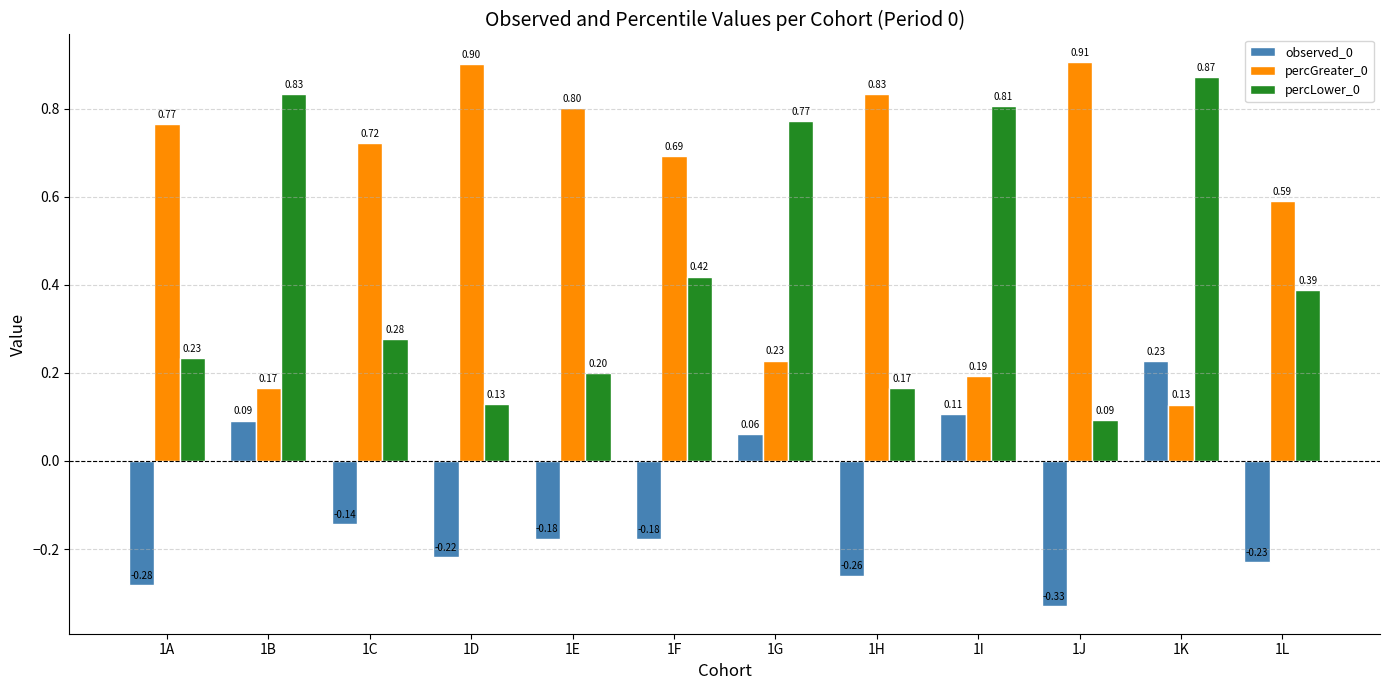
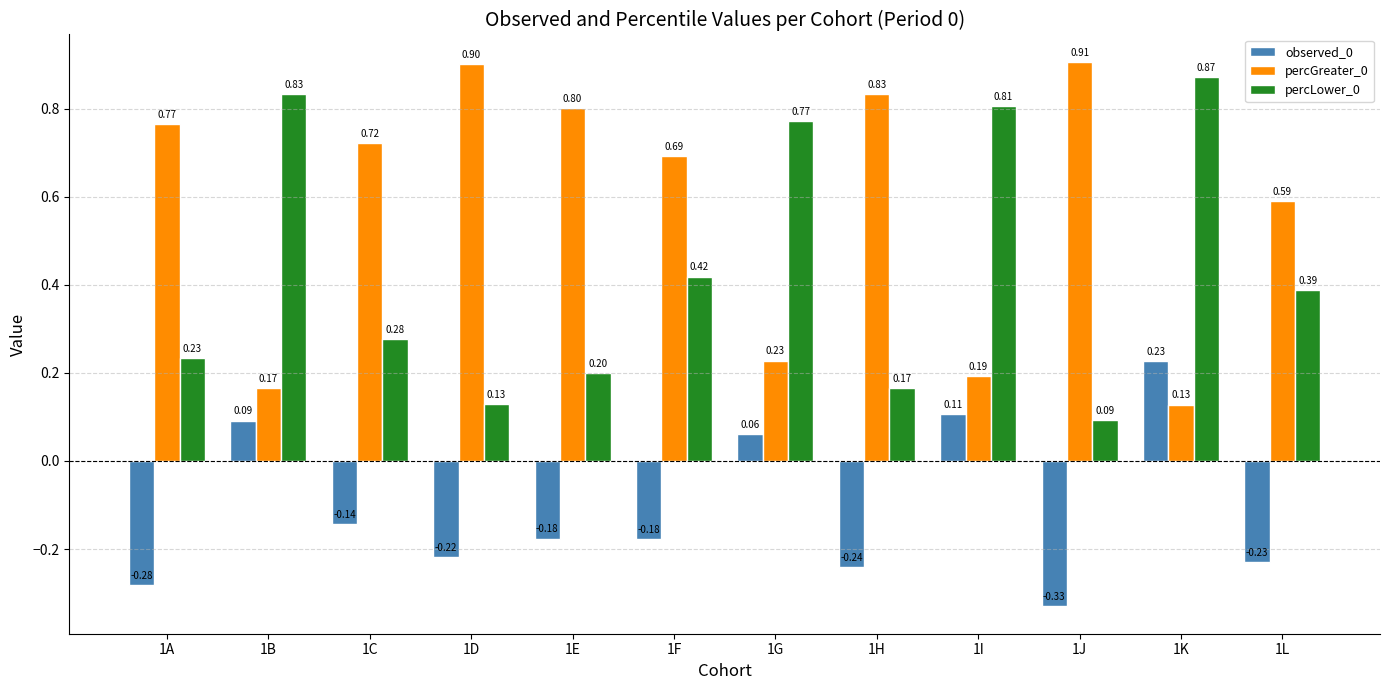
  {
    "observed_0": {
      "1A": -0.28,
      "1B": 0.09,
      "1C": -0.14,
      "1D": -0.22,
      "1E": -0.18,
      "1F": -0.18,
      "1G": 0.06,
-     "1H": -0.26,
+     "1H": -0.24,
      "1I": 0.11,
      "1J": -0.33,
      "1K": 0.23,
      "1L": -0.23
    },
    "percGreater_0": {
      "1A": 0.77,
      "1B": 0.17,
      "1C": 0.72,
      "1D": 0.90,
      "1E": 0.80,
      "1F": 0.69,
      "1G": 0.23,
      "1H": 0.83,
      "1I": 0.19,
      "1J": 0.91,
      "1K": 0.13,
      "1L": 0.59
    },
    "percLower_0": {
      "1A": 0.23,
      "1B": 0.83,
      "1C": 0.28,
      "1D": 0.13,
      "1E": 0.20,
      "1F": 0.42,
      "1G": 0.77,
      "1H": 0.17,
      "1I": 0.81,
      "1J": 0.09,
      "1K": 0.87,
      "1L": 0.39
    }
  }
